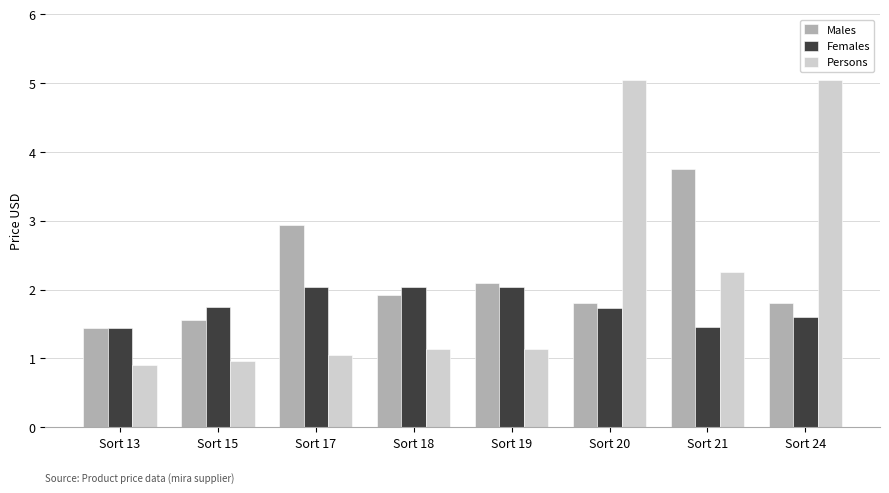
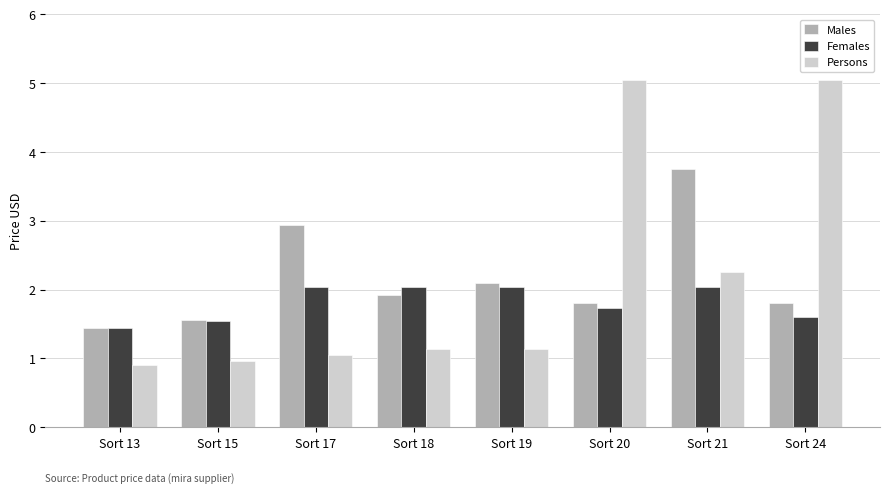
  {
    "Females": {
      "Sort 13": 1.4,
-     "Sort 15": 1.7,
+     "Sort 15": 1.6,
      "Sort 17": 2.0,
      "Sort 18": 2.0,
      "Sort 19": 2.0,
      "Sort 20": 1.7,
-     "Sort 21": 1.5,
+     "Sort 21": 2.0,
      "Sort 24": 1.6
    }
  }
